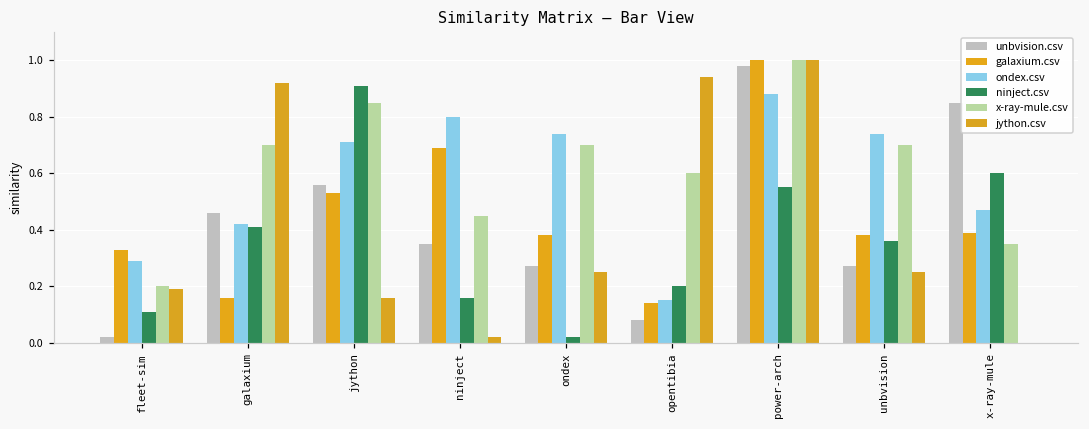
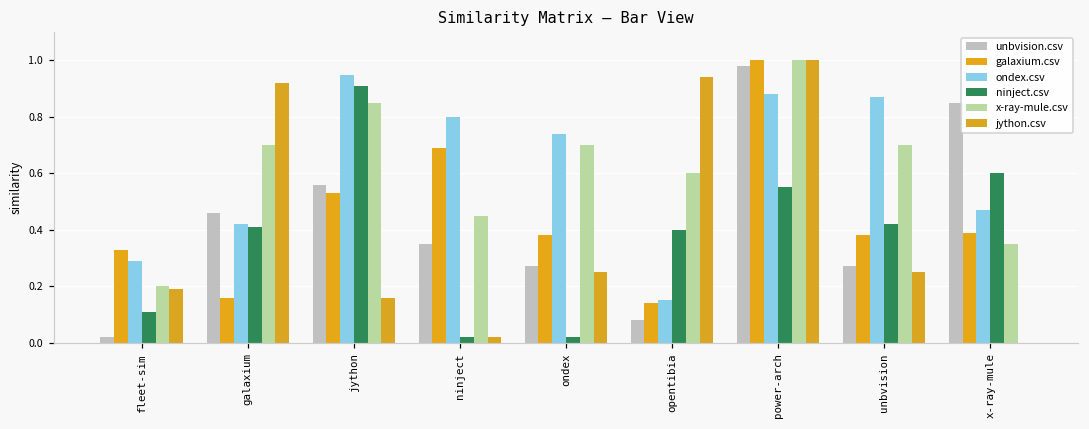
  {
    "ondex.csv": {
      "fleet-sim": 0.29,
      "galaxium": 0.42,
-     "jython": 0.71,
+     "jython": 0.95,
      "ninject": 0.80,
      "ondex": 0.74,
      "opentibia": 0.15,
      "power-arch": 0.88,
-     "unbvision": 0.74,
+     "unbvision": 0.87,
      "x-ray-mule": 0.47
    },
    "ninject.csv": {
      "fleet-sim": 0.11,
      "galaxium": 0.41,
      "jython": 0.91,
-     "ninject": 0.16,
+     "ninject": 0.02,
      "ondex": 0.02,
-     "opentibia": 0.2,
+     "opentibia": 0.4,
      "power-arch": 0.55,
-     "unbvision": 0.36,
+     "unbvision": 0.42,
      "x-ray-mule": 0.60
    }
  }
